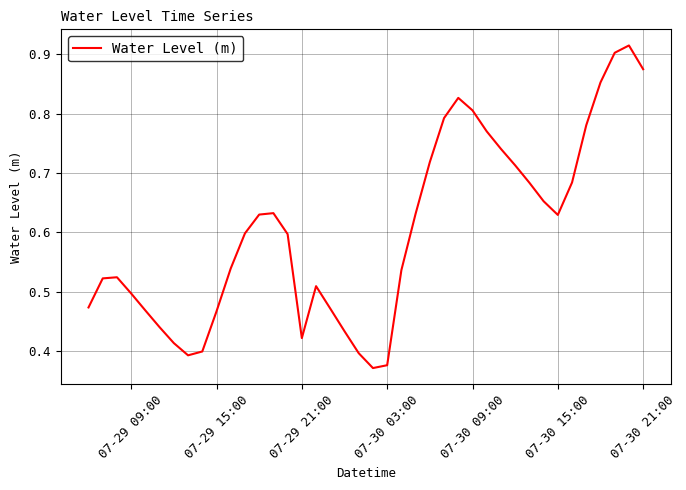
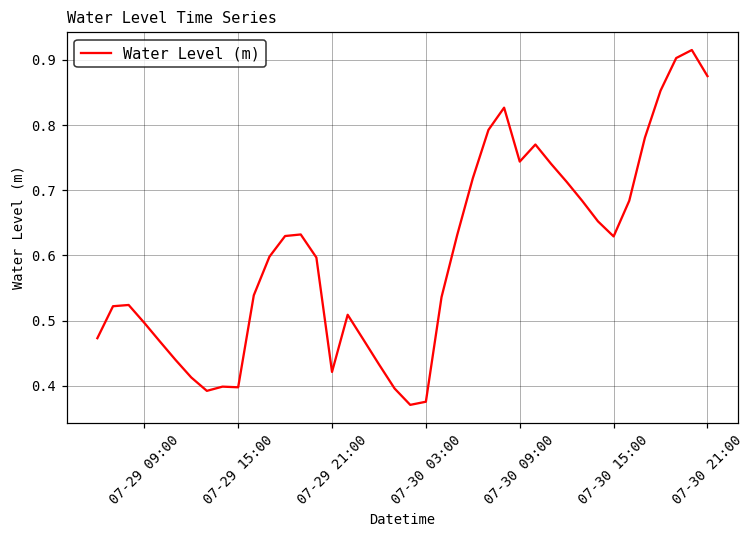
  {
    "07-29 09:00": 0.50,
-   "07-29 15:00": 0.47,
+   "07-29 15:00": 0.40,
    "07-29 21:00": 0.42,
    "07-30 03:00": 0.38,
-   "07-30 09:00": 0.81,
+   "07-30 09:00": 0.74,
    "07-30 15:00": 0.63,
    "07-30 21:00": 0.88
  }
